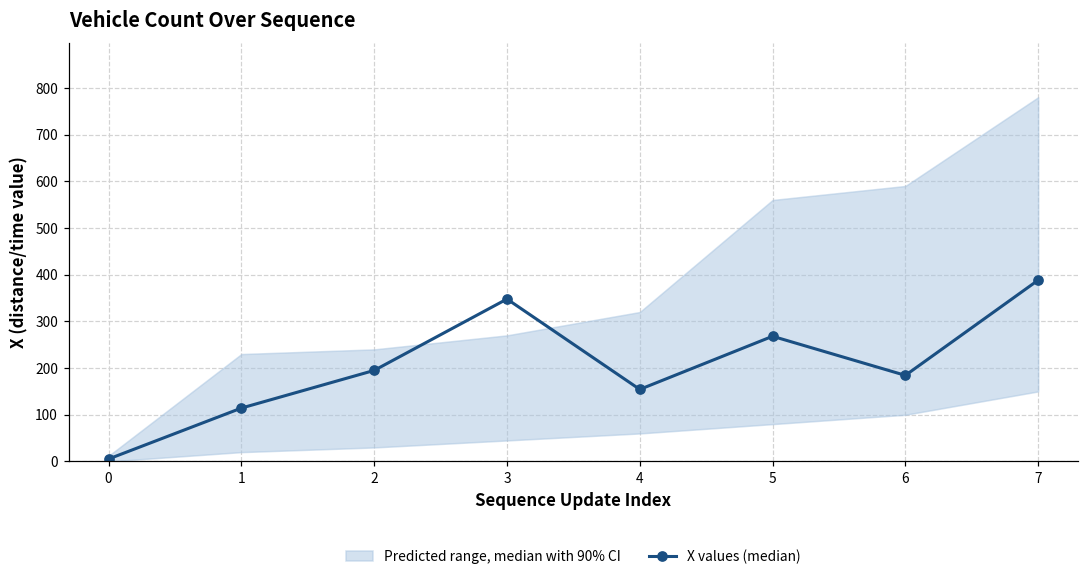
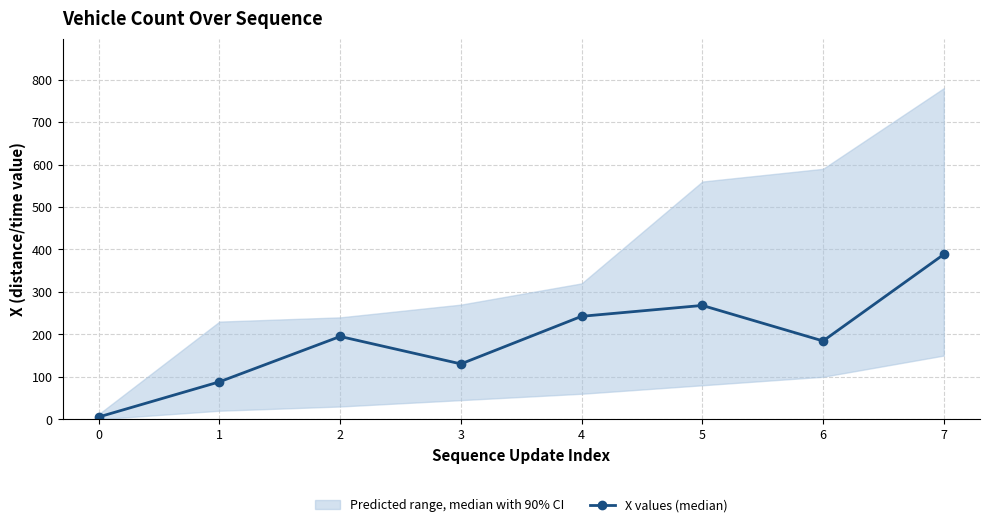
  {
    "X values (median)": {
      "0": 10,
-     "1": 110,
+     "1": 90,
      "2": 190,
-     "3": 350,
-     "4": 150,
+     "3": 130,
+     "4": 240,
      "5": 270,
      "6": 180,
      "7": 390
    }
  }
